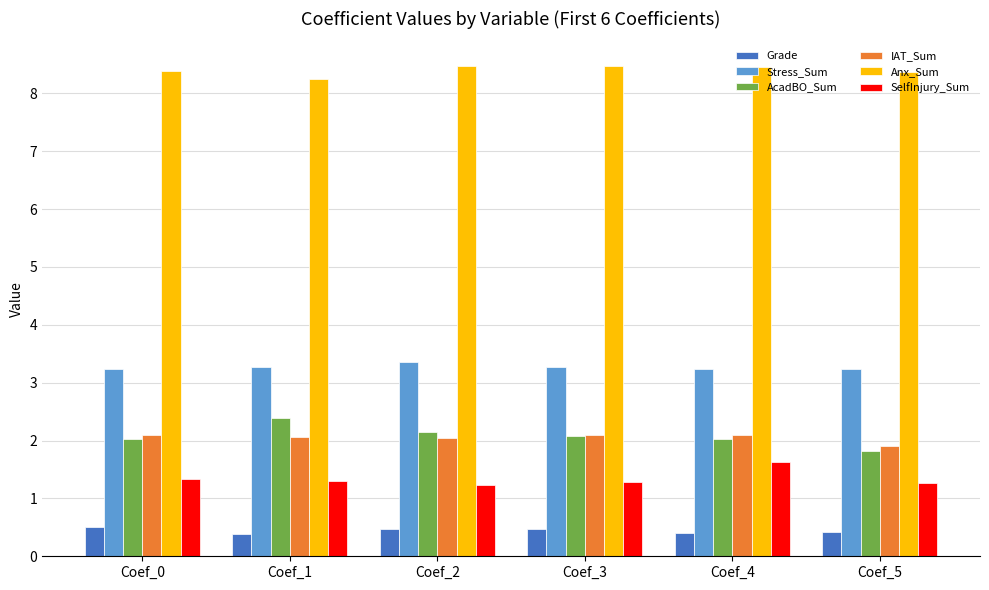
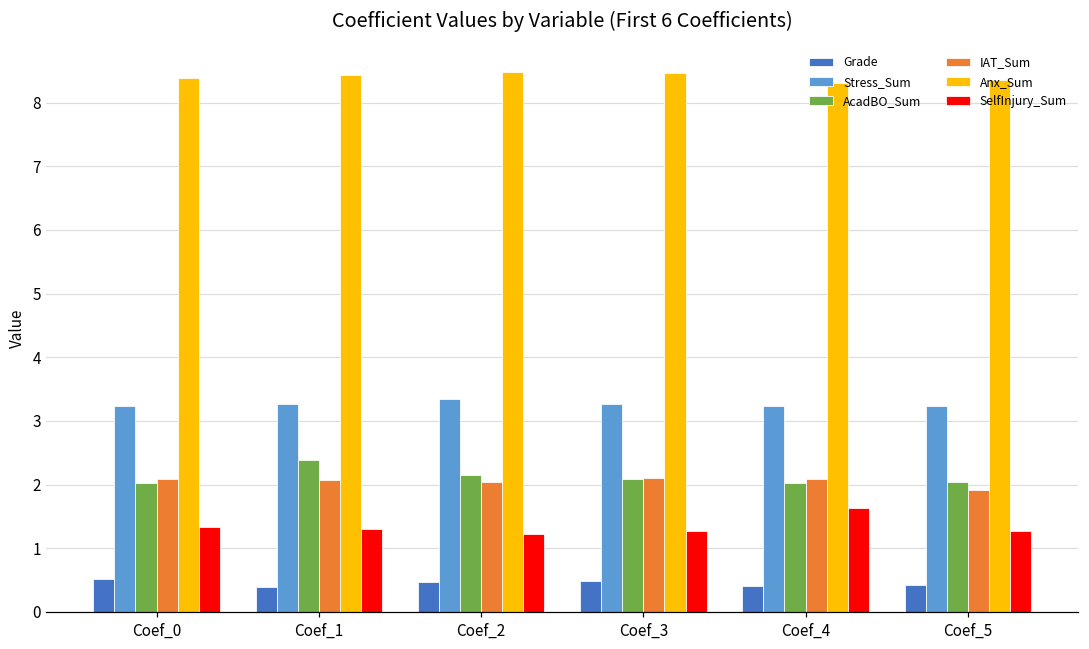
  {
    "AcadBO_Sum": {
      "Coef_0": 2.0,
      "Coef_1": 2.4,
      "Coef_2": 2.1,
      "Coef_3": 2.1,
      "Coef_4": 2.0,
-     "Coef_5": 1.8
+     "Coef_5": 2.0
    },
    "IAT_Sum": {
      "Coef_0": 2.1,
      "Coef_1": 2.1,
      "Coef_2": 2.0,
      "Coef_3": 2.1,
      "Coef_4": 2.1,
      "Coef_5": 1.9
    },
    "Anx_Sum": {
      "Coef_0": 8.4,
-     "Coef_1": 8.3,
+     "Coef_1": 8.4,
      "Coef_2": 8.5,
      "Coef_3": 8.5,
-     "Coef_4": 8.5,
+     "Coef_4": 8.3,
      "Coef_5": 8.4
    },
    "SelfInjury_Sum": {
      "Coef_0": 1.3,
      "Coef_1": 1.3,
      "Coef_2": 1.2,
      "Coef_3": 1.3,
      "Coef_4": 1.6,
      "Coef_5": 1.3
    }
  }
